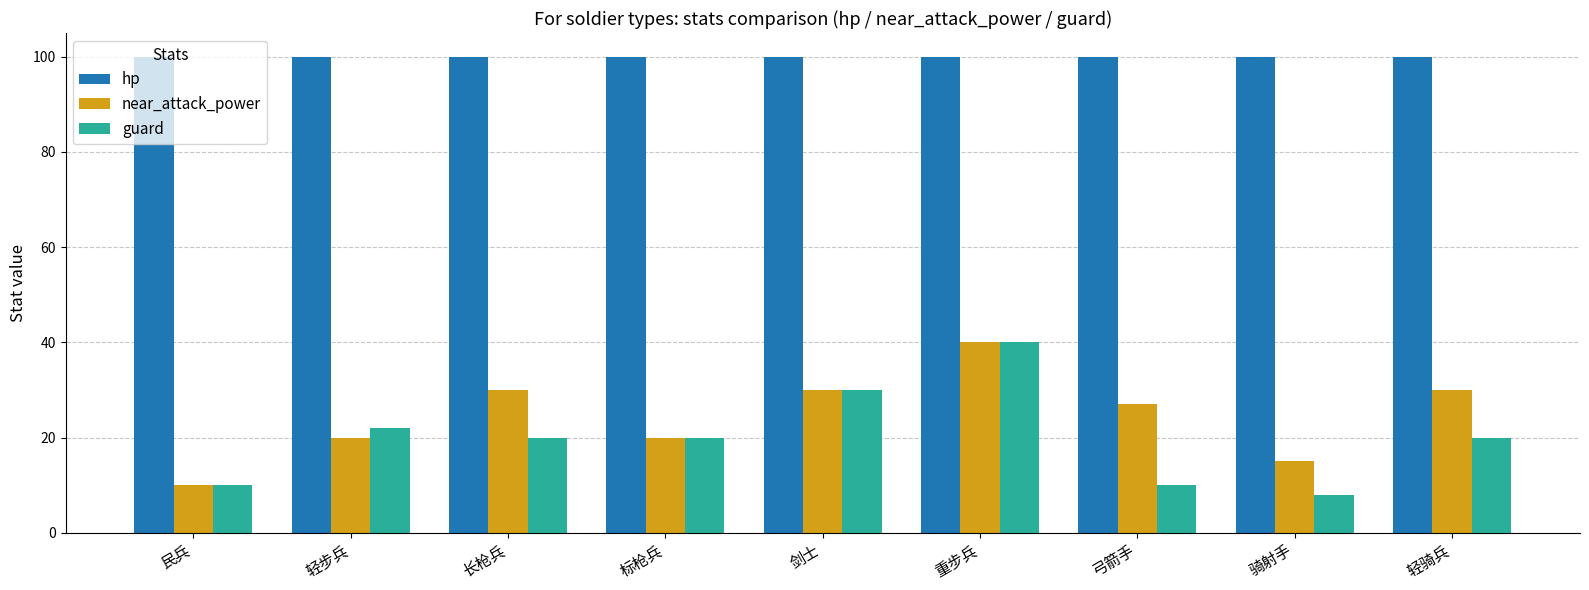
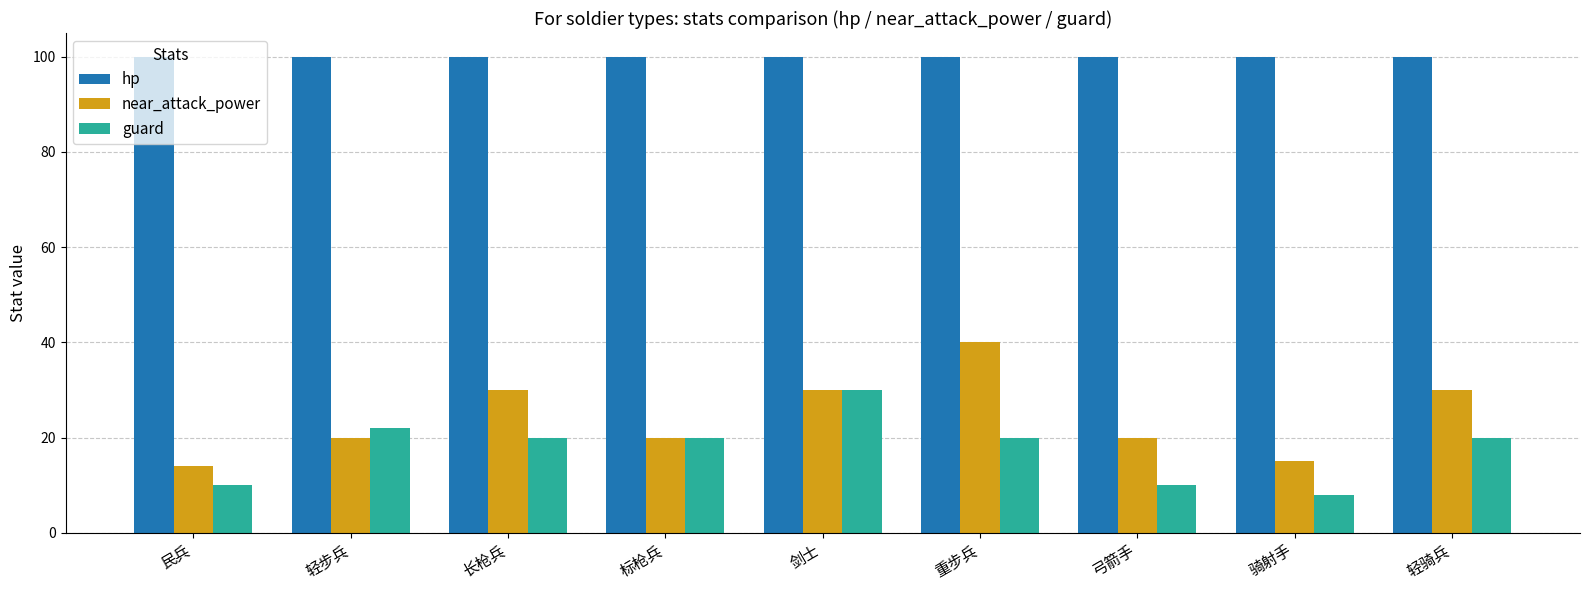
  {
    "hp": {
      "轻步兵": 100,
      "长枪兵": 100,
      "标枪兵": 100,
      "剑士": 100,
      "重步兵": 100,
      "弓箭手": 100,
      "骑射手": 100,
      "轻骑兵": 100
    },
    "near_attack_power": {
-     "民兵": 10,
+     "民兵": 14,
      "轻步兵": 20,
      "长枪兵": 30,
      "标枪兵": 20,
      "剑士": 30,
      "重步兵": 40,
-     "弓箭手": 27,
+     "弓箭手": 20,
      "骑射手": 15,
      "轻骑兵": 30
    },
    "guard": {
      "民兵": 10,
      "轻步兵": 22,
      "长枪兵": 20,
      "标枪兵": 20,
      "剑士": 30,
-     "重步兵": 40,
+     "重步兵": 20,
      "弓箭手": 10,
      "骑射手": 8,
      "轻骑兵": 20
    }
  }
